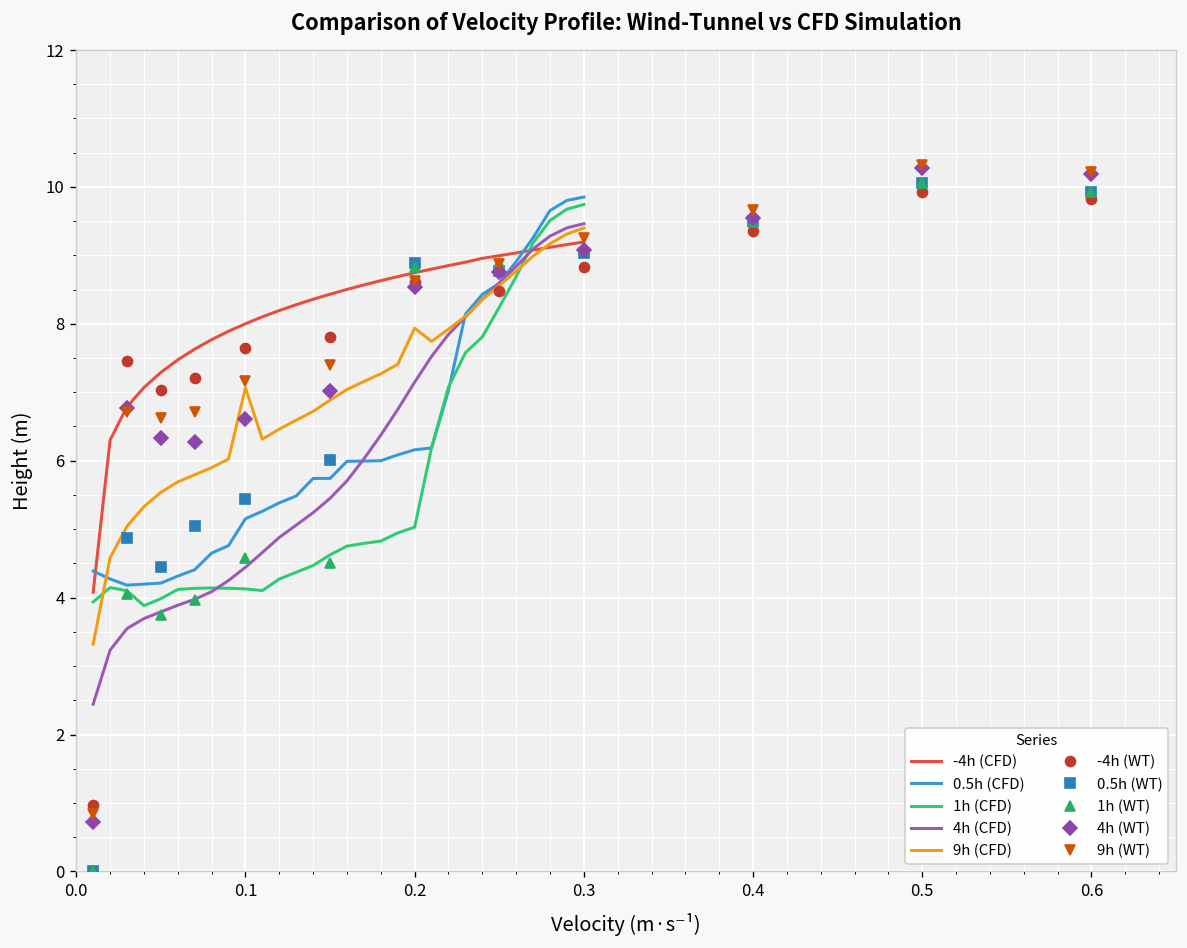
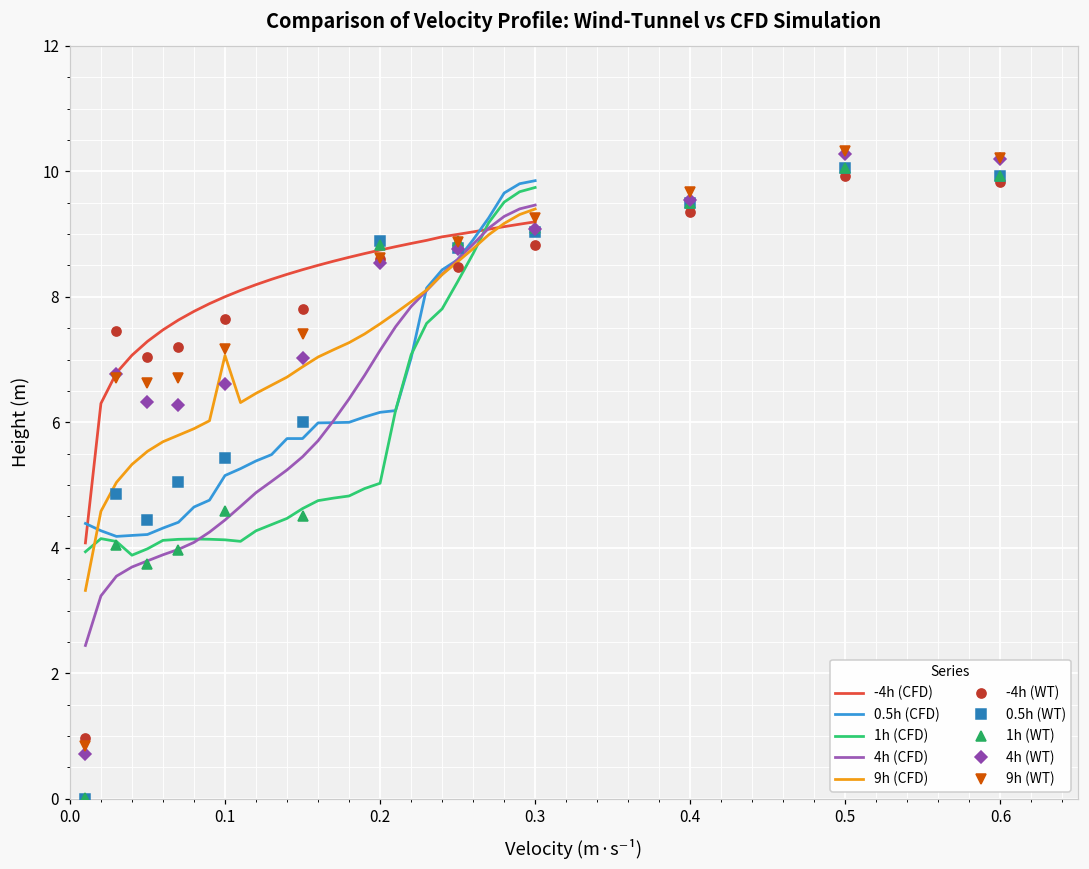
  {
    "9h (CFD)": {
      "0.1": 7.1,
-     "0.2": 7.9,
+     "0.2": 7.6,
      "0.3": 9.4
    }
  }
